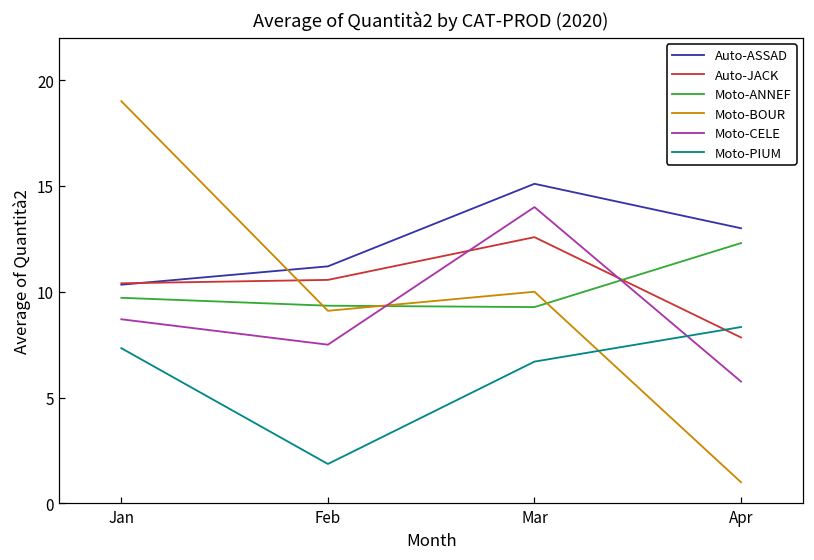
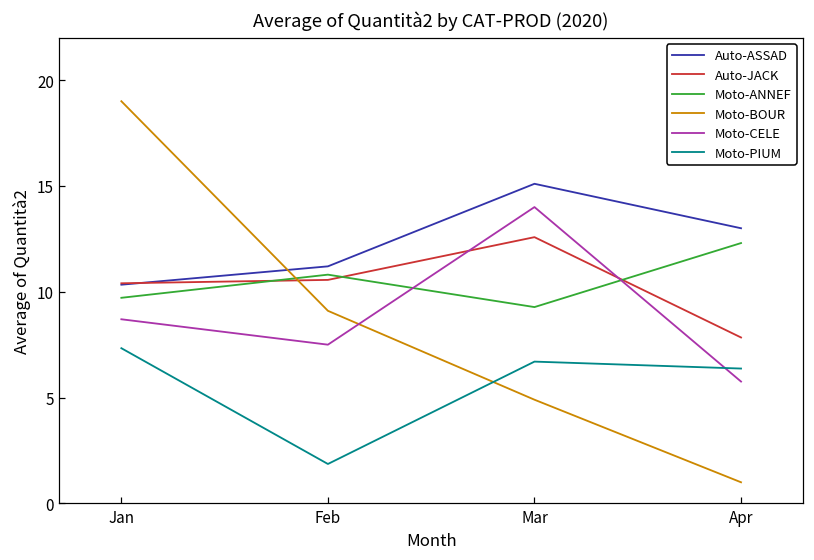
  {
    "Auto-ASSAD": {
      "Feb": 11.2,
      "Mar": 15.1,
      "Apr": 13.0
    },
    "Auto-JACK": {
      "Feb": 10.6,
      "Mar": 12.6,
      "Apr": 7.8
    },
    "Moto-ANNEF": {
      "Jan": 9.7,
-     "Feb": 9.3,
+     "Feb": 10.8,
      "Mar": 9.3,
      "Apr": 12.3
    },
    "Moto-BOUR": {
      "Jan": 19.0,
      "Feb": 9.1,
-     "Mar": 10.0,
+     "Mar": 4.9,
      "Apr": 1.0
    },
    "Moto-CELE": {
      "Jan": 8.7,
      "Feb": 7.5,
      "Mar": 14.0,
      "Apr": 5.8
    },
    "Moto-PIUM": {
      "Jan": 7.3,
      "Feb": 1.9,
      "Mar": 6.7,
-     "Apr": 8.3
+     "Apr": 6.4
    }
  }
